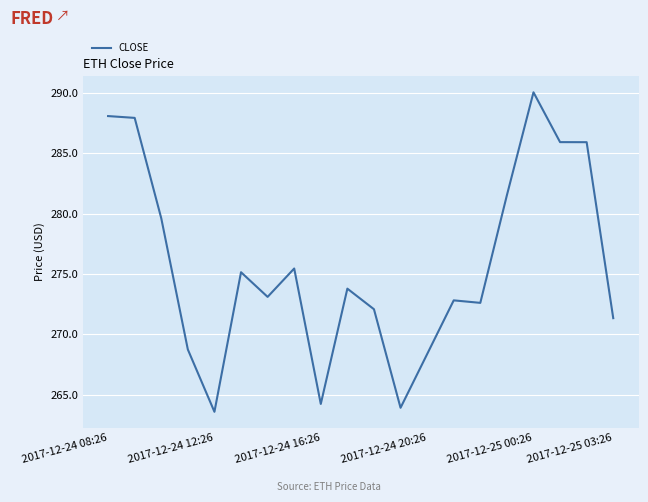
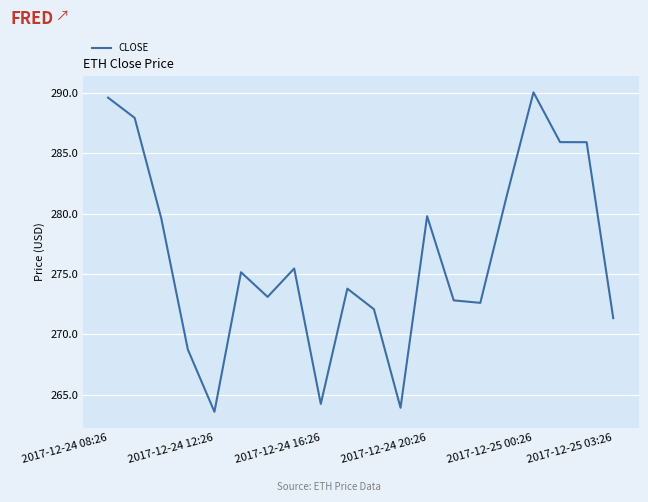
  {
-   "2017-12-24 08:26": 288.1,
+   "2017-12-24 08:26": 289.6,
    "2017-12-24 12:26": 263.6,
    "2017-12-24 16:26": 264.2,
-   "2017-12-24 20:26": 268.4,
+   "2017-12-24 20:26": 279.8,
    "2017-12-25 00:26": 290.0,
    "2017-12-25 03:26": 271.3
  }
